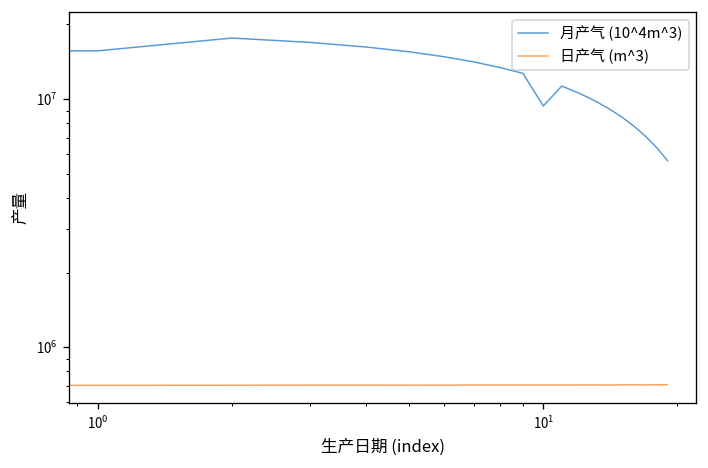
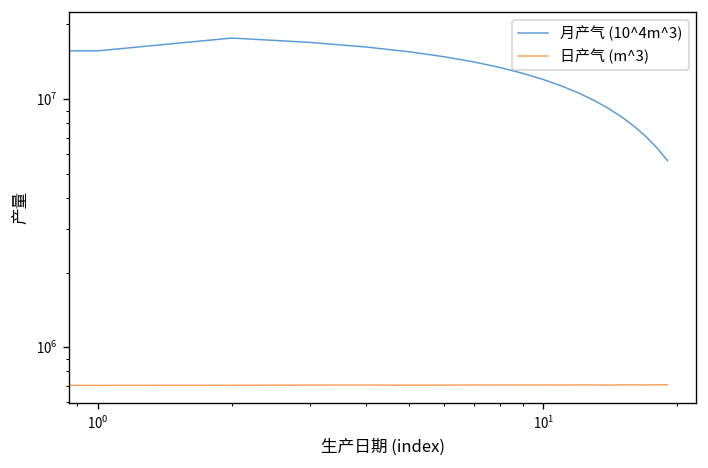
  {
    "月产气 (10^4m^3)": {
      "10^0": 16000000,
-     "10^1": 9000000
+     "10^1": 12000000
    },
    "日产气 (m^3)": {
      "10^0": 700000,
      "10^1": 710000
    }
  }
